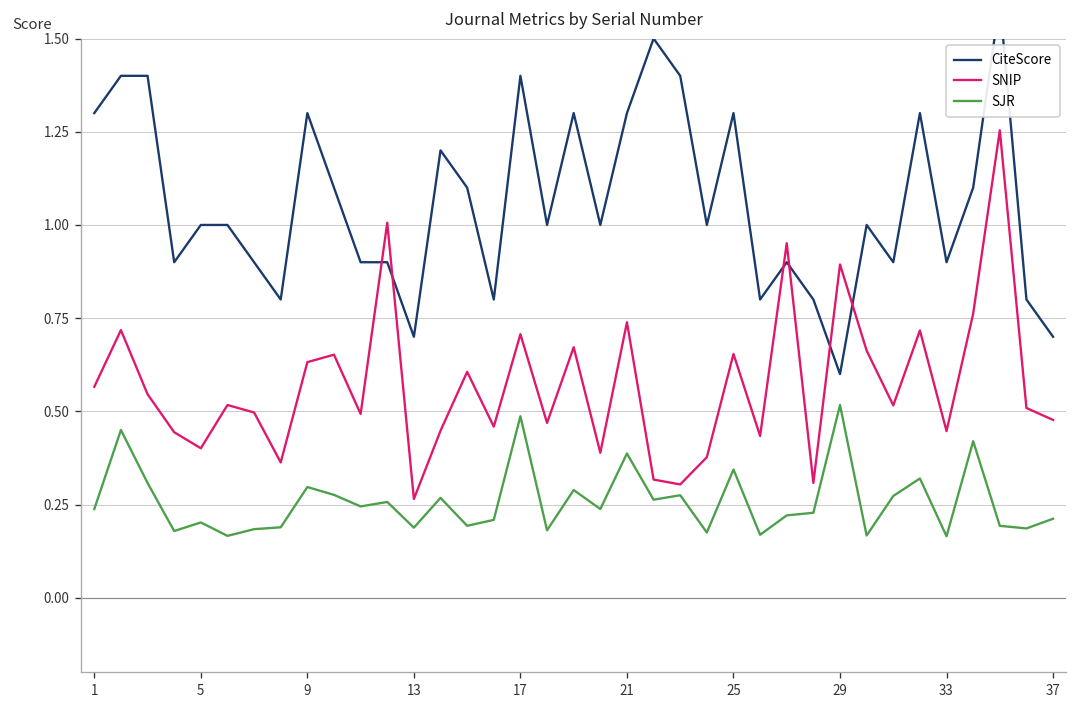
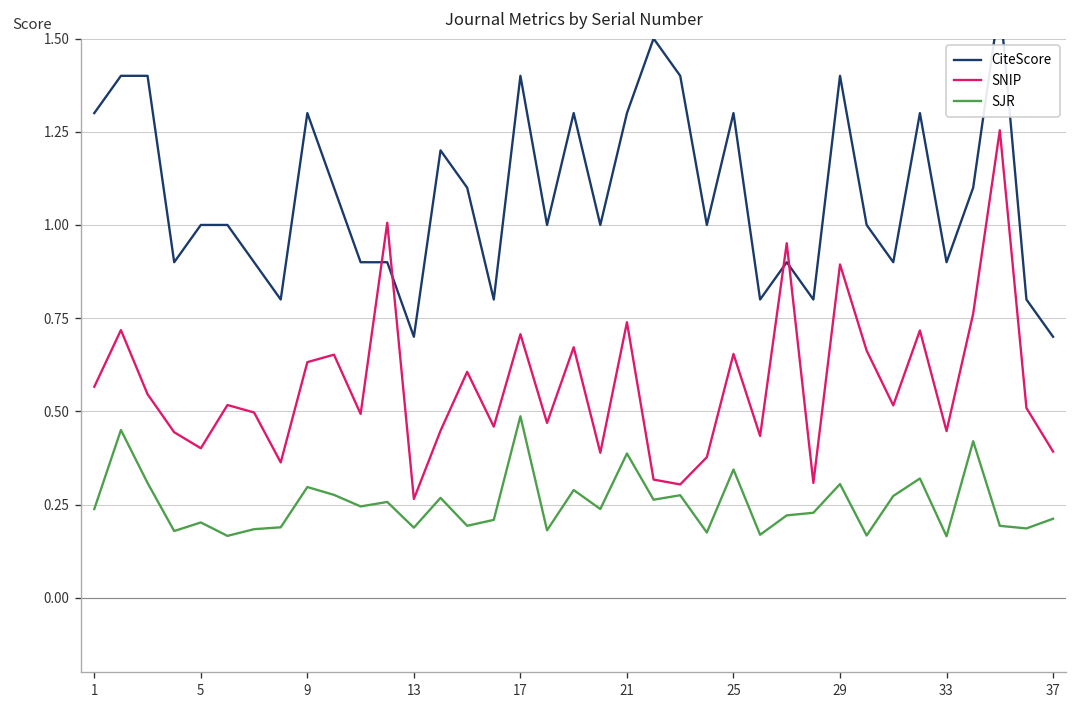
  {
    "CiteScore": {
      "1": 1.3,
      "5": 1.0,
      "9": 1.3,
      "13": 0.7,
      "17": 1.4,
      "21": 1.3,
      "25": 1.3,
-     "29": 0.6,
+     "29": 1.4,
      "33": 0.9,
      "37": 0.7
    },
    "SNIP": {
      "1": 0.57,
      "5": 0.40,
      "9": 0.63,
      "13": 0.27,
      "17": 0.71,
      "21": 0.74,
      "25": 0.65,
      "29": 0.89,
      "33": 0.45,
-     "37": 0.48
+     "37": 0.39
    },
    "SJR": {
      "1": 0.24,
      "5": 0.20,
      "9": 0.30,
      "13": 0.19,
      "17": 0.49,
      "21": 0.39,
      "25": 0.34,
-     "29": 0.52,
+     "29": 0.31,
      "33": 0.17,
      "37": 0.21
    }
  }
